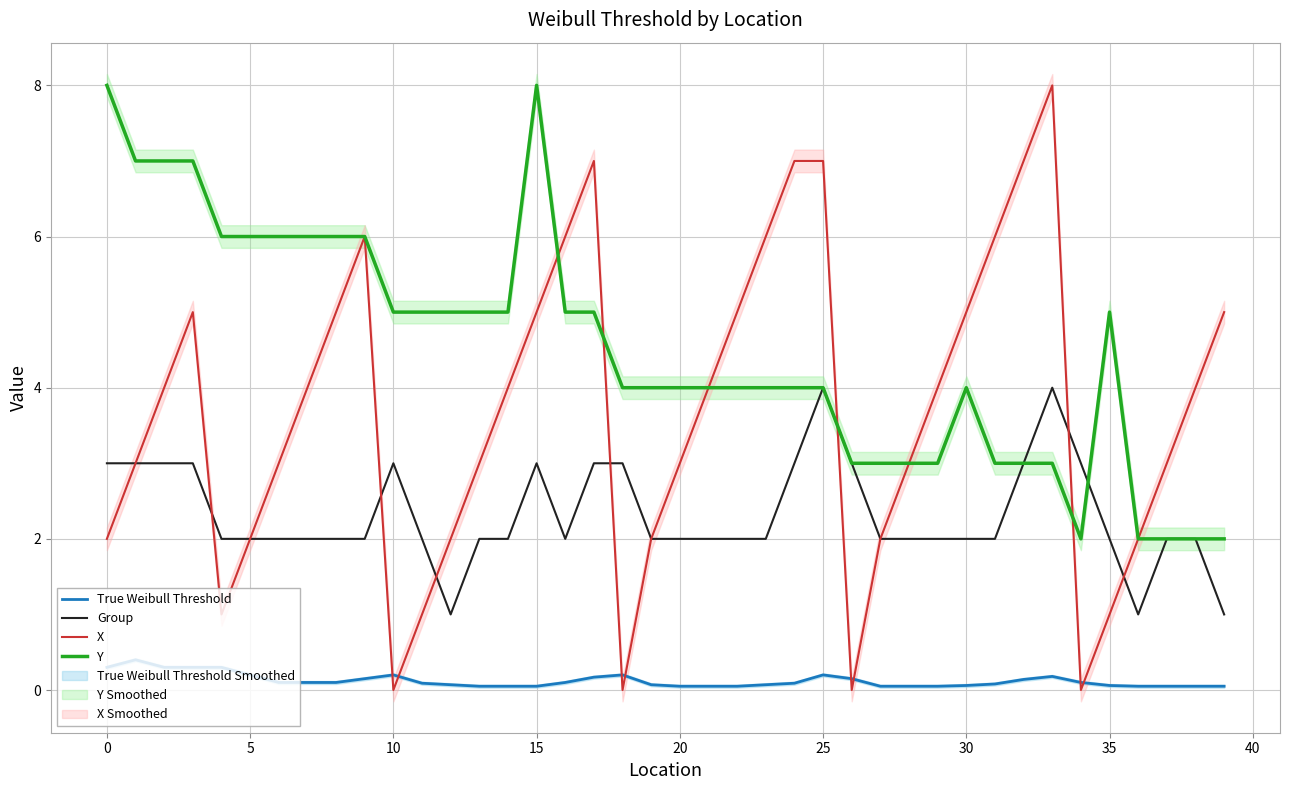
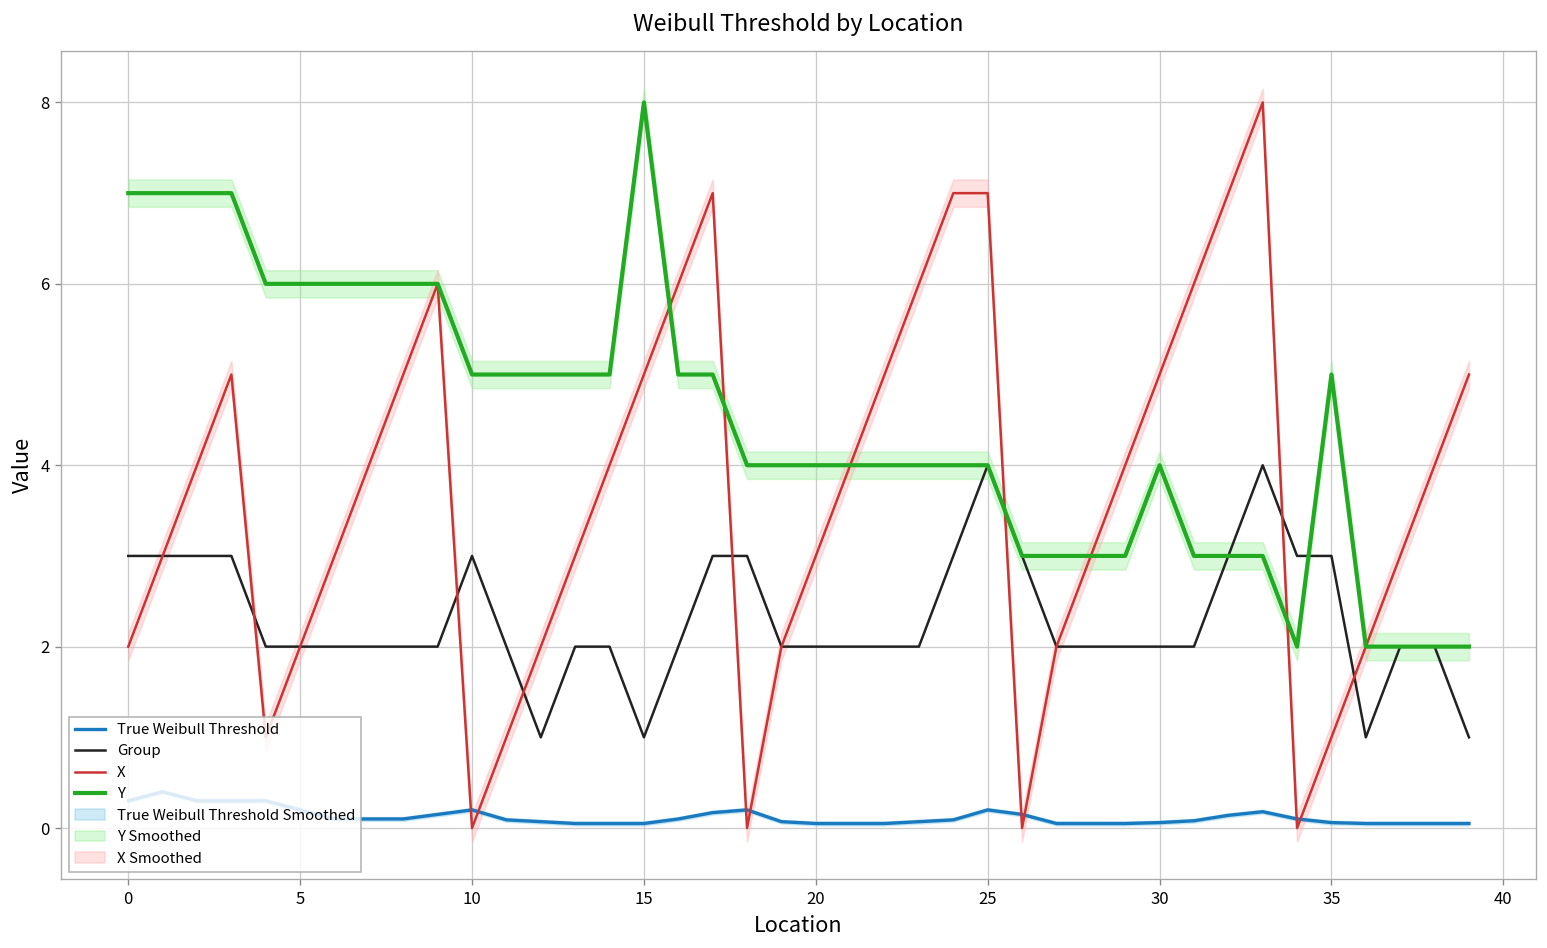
  {
    "Group": {
      "0": 3,
      "10": 3,
-     "15": 3,
+     "15": 1,
      "20": 2,
      "30": 2,
-     "35": 2
+     "35": 3
    },
    "X": {
      "0": 2,
      "10": 0,
      "15": 5,
      "20": 3,
      "25": 7,
      "30": 5,
      "35": 1
    },
    "Y": {
-     "0": 8,
+     "0": 7,
      "5": 6,
      "10": 5,
      "15": 8,
      "20": 4,
      "30": 4,
      "35": 5
    }
  }
